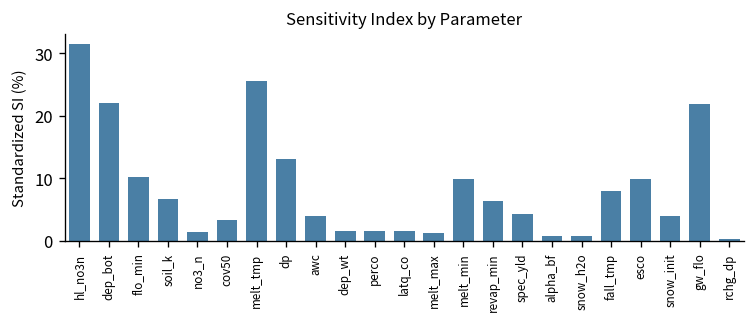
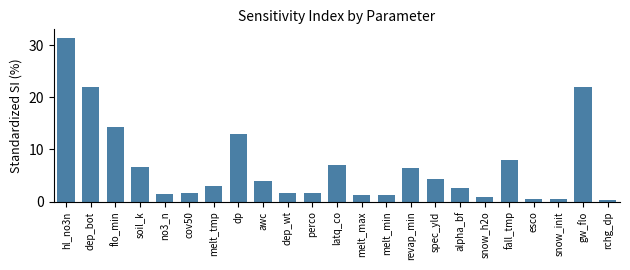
  {
    "hl_no3n": 31,
    "dep_bot": 22,
-   "flo_min": 10,
+   "flo_min": 14,
    "soil_k": 7,
    "no3_n": 1,
-   "cov50": 3,
-   "melt_tmp": 26,
+   "cov50": 2,
+   "melt_tmp": 3,
    "dp": 13,
    "awc": 4,
    "dep_wt": 2,
    "perco": 2,
-   "latq_co": 2,
+   "latq_co": 7,
    "melt_max": 1,
-   "melt_min": 10,
+   "melt_min": 1,
    "revap_min": 6,
    "spec_yld": 4,
-   "alpha_bf": 1,
+   "alpha_bf": 3,
    "snow_h2o": 1,
    "fall_tmp": 8,
-   "esco": 10,
-   "snow_init": 4,
+   "esco": 1,
+   "snow_init": 0,
    "gw_flo": 22
  }
